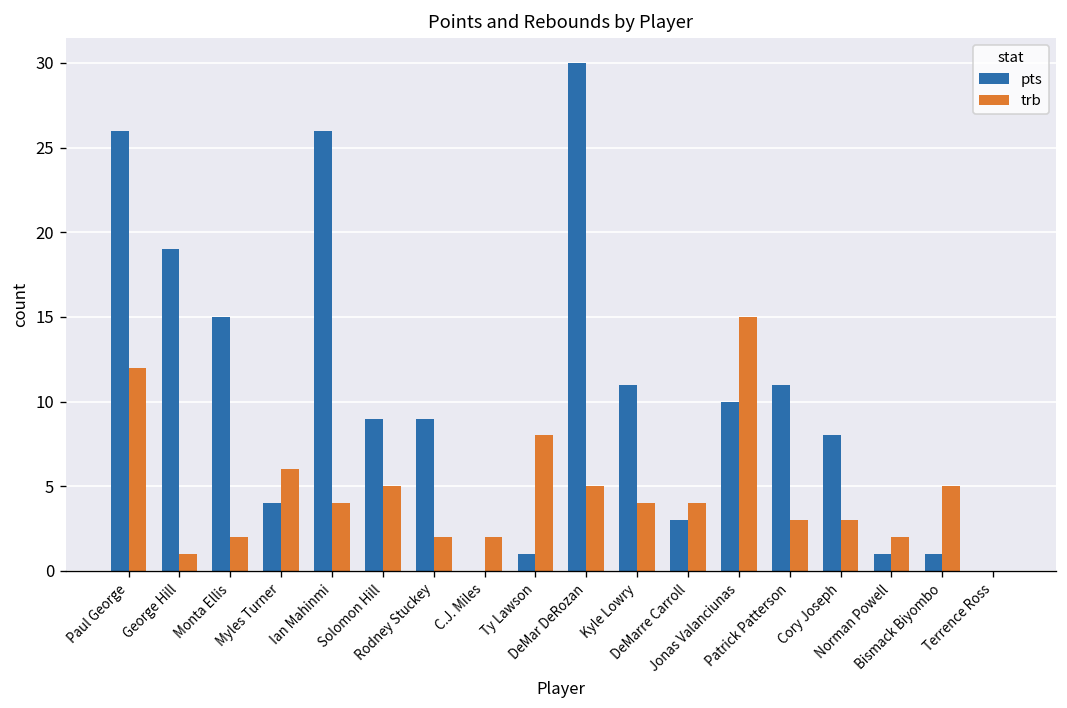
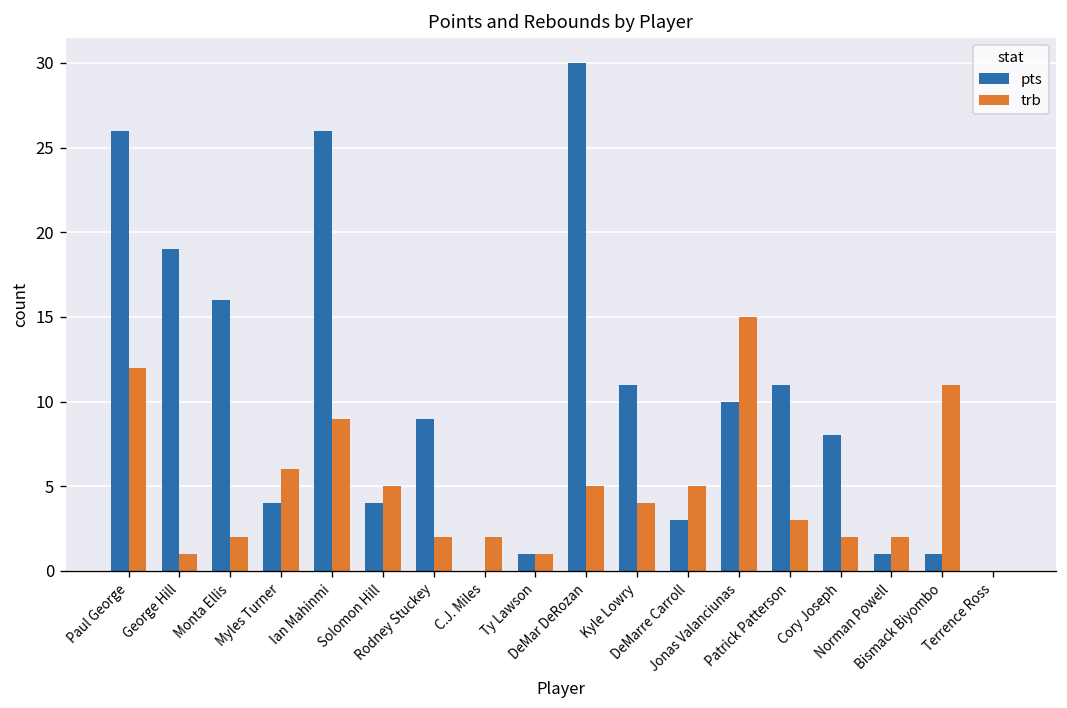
  {
    "pts": {
      "Paul George": 26,
      "George Hill": 19,
-     "Monta Ellis": 15,
+     "Monta Ellis": 16,
      "Myles Turner": 4,
      "Ian Mahinmi": 26,
-     "Solomon Hill": 9,
+     "Solomon Hill": 4,
      "Rodney Stuckey": 9,
      "C.J. Miles": 0,
      "Ty Lawson": 1,
      "DeMar DeRozan": 30,
      "Kyle Lowry": 11,
      "DeMarre Carroll": 3,
      "Jonas Valanciunas": 10,
      "Patrick Patterson": 11,
      "Cory Joseph": 8,
      "Norman Powell": 1,
      "Bismack Biyombo": 1,
      "Terrence Ross": 0
    },
    "trb": {
      "Paul George": 12,
      "George Hill": 1,
      "Monta Ellis": 2,
      "Myles Turner": 6,
-     "Ian Mahinmi": 4,
+     "Ian Mahinmi": 9,
      "Solomon Hill": 5,
      "Rodney Stuckey": 2,
      "C.J. Miles": 2,
-     "Ty Lawson": 8,
+     "Ty Lawson": 1,
      "DeMar DeRozan": 5,
      "Kyle Lowry": 4,
-     "DeMarre Carroll": 4,
+     "DeMarre Carroll": 5,
      "Jonas Valanciunas": 15,
      "Patrick Patterson": 3,
-     "Cory Joseph": 3,
+     "Cory Joseph": 2,
      "Norman Powell": 2,
-     "Bismack Biyombo": 5,
+     "Bismack Biyombo": 11,
      "Terrence Ross": 0
    }
  }
